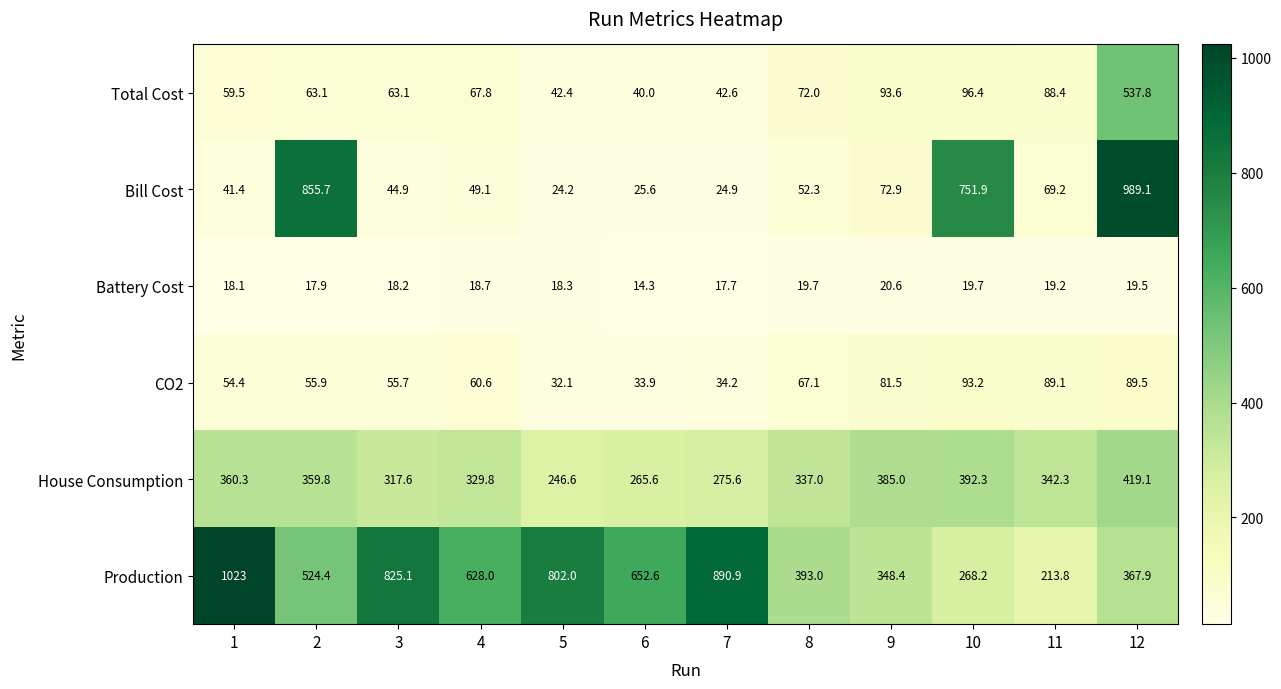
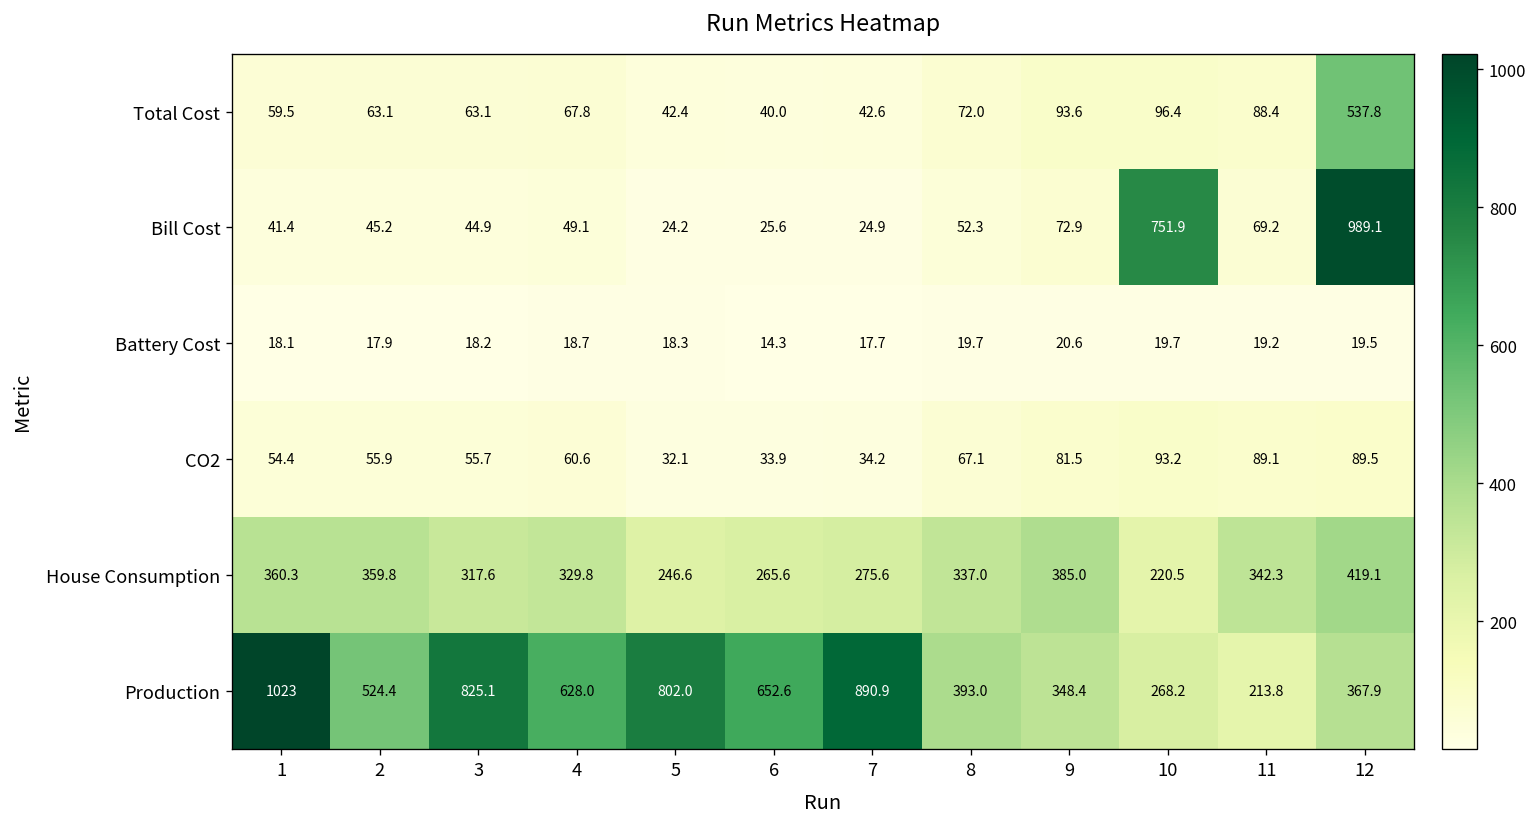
  {
    "Total Cost": {
      "1": 59.5,
      "2": 63.1,
      "3": 63.1,
      "4": 67.8,
      "5": 42.4,
      "6": 40.0,
      "7": 42.6,
      "8": 72.0,
      "9": 93.6,
      "10": 96.4,
      "11": 88.4,
      "12": 537.8
    },
    "Bill Cost": {
      "1": 41.4,
-     "2": 855.7,
+     "2": 45.2,
      "3": 44.9,
      "4": 49.1,
      "5": 24.2,
      "6": 25.6,
      "7": 24.9,
      "8": 52.3,
      "9": 72.9,
      "10": 751.9,
      "11": 69.2,
      "12": 989.1
    },
    "Battery Cost": {
      "1": 18.1,
      "2": 17.9,
      "3": 18.2,
      "4": 18.7,
      "5": 18.3,
      "6": 14.3,
      "7": 17.7,
      "8": 19.7,
      "9": 20.6,
      "10": 19.7,
      "11": 19.2,
      "12": 19.5
    },
    "CO2": {
      "1": 54.4,
      "2": 55.9,
      "3": 55.7,
      "4": 60.6,
      "5": 32.1,
      "6": 33.9,
      "7": 34.2,
      "8": 67.1,
      "9": 81.5,
      "10": 93.2,
      "11": 89.1,
      "12": 89.5
    },
    "House Consumption": {
      "1": 360.3,
      "2": 359.8,
      "3": 317.6,
      "4": 329.8,
      "5": 246.6,
      "6": 265.6,
      "7": 275.6,
      "8": 337.0,
      "9": 385.0,
-     "10": 392.3,
+     "10": 220.5,
      "11": 342.3,
      "12": 419.1
    },
    "Production": {
      "1": 1023,
      "2": 524.4,
      "3": 825.1,
      "4": 628.0,
      "5": 802.0,
      "6": 652.6,
      "7": 890.9,
      "8": 393.0,
      "9": 348.4,
      "10": 268.2,
      "11": 213.8,
      "12": 367.9
    }
  }
